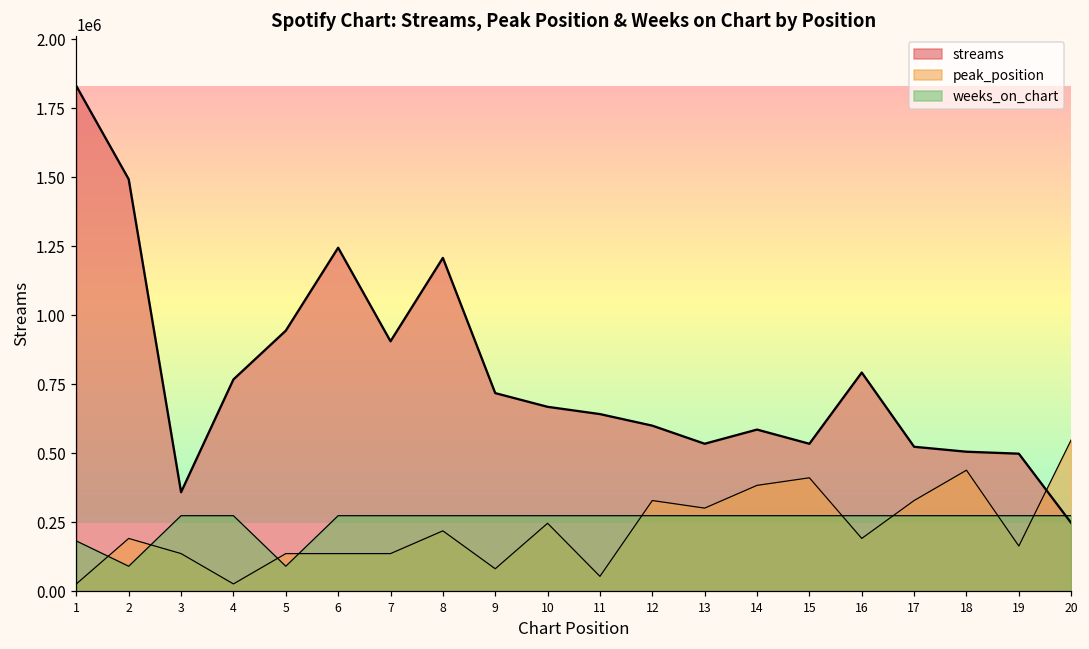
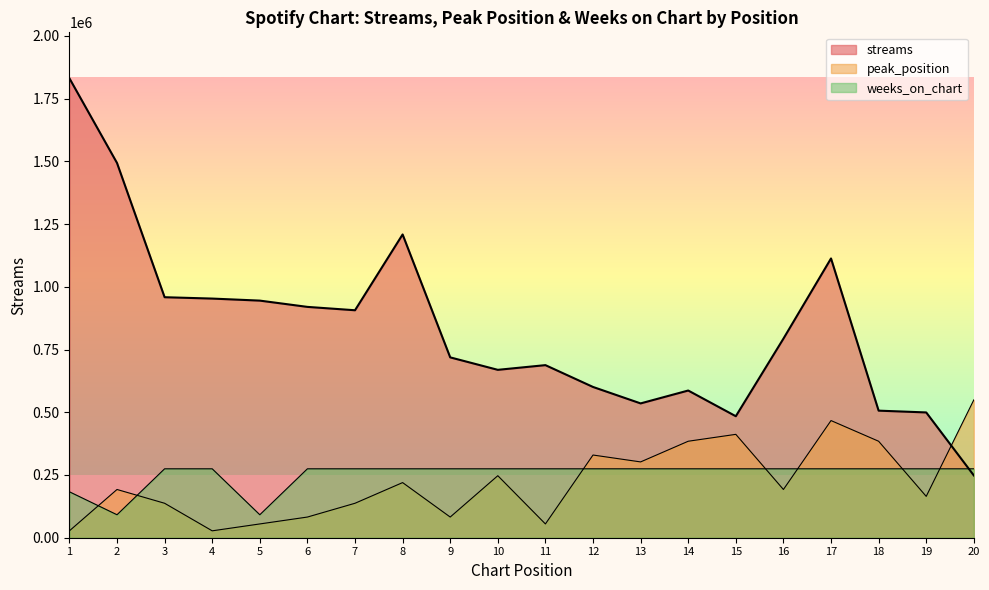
  {
    "streams": {
      "1": 1830000,
      "2": 1490000,
-     "3": 360000,
-     "4": 770000,
+     "3": 960000,
+     "4": 950000,
      "5": 950000,
-     "6": 1250000,
+     "6": 920000,
      "7": 910000,
      "8": 1210000,
      "9": 720000,
      "10": 670000,
-     "11": 640000,
+     "11": 690000,
      "12": 600000,
      "13": 540000,
      "14": 590000,
-     "15": 540000,
+     "15": 480000,
      "16": 790000,
-     "17": 520000,
+     "17": 1110000,
      "18": 510000,
      "19": 500000,
      "20": 250000
    },
    "peak_position": {
      "1": 30000,
      "2": 190000,
      "3": 140000,
      "4": 30000,
-     "5": 140000,
-     "6": 140000,
+     "5": 50000,
+     "6": 80000,
      "7": 140000,
      "8": 220000,
      "9": 80000,
      "10": 250000,
      "11": 50000,
      "12": 330000,
      "13": 300000,
      "14": 380000,
      "15": 410000,
      "16": 190000,
-     "17": 330000,
-     "18": 440000,
+     "17": 470000,
+     "18": 380000,
      "19": 160000,
      "20": 550000
    },
    "weeks_on_chart": {
      "1": 180000,
      "2": 90000,
      "3": 270000,
      "4": 270000,
      "5": 90000,
      "6": 270000,
      "7": 270000,
      "8": 270000,
      "9": 270000,
      "10": 270000,
      "11": 270000,
      "12": 270000,
      "13": 270000,
      "14": 270000,
      "15": 270000,
      "16": 270000,
      "17": 270000,
      "18": 270000,
      "19": 270000,
      "20": 270000
    }
  }
